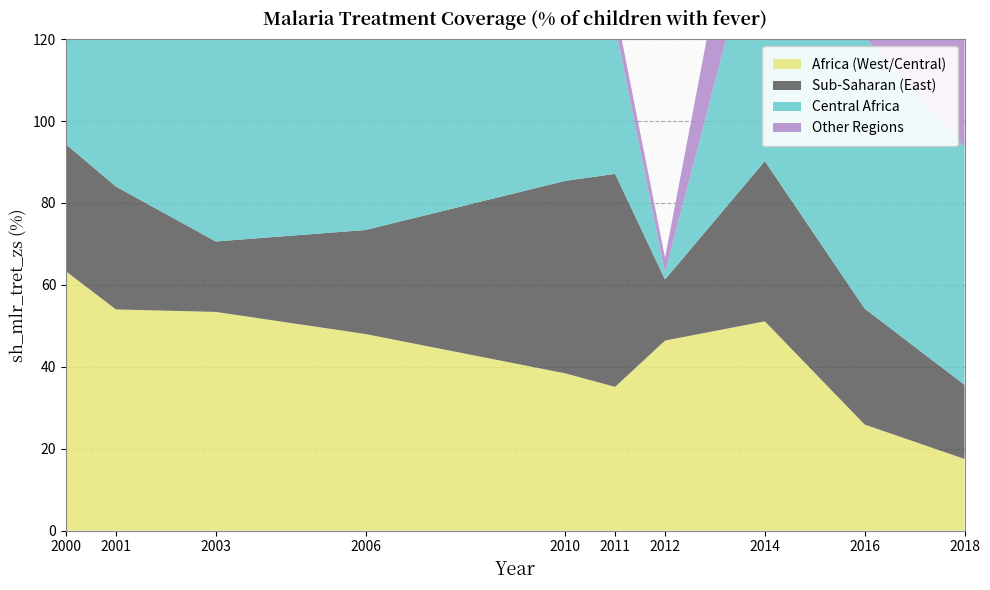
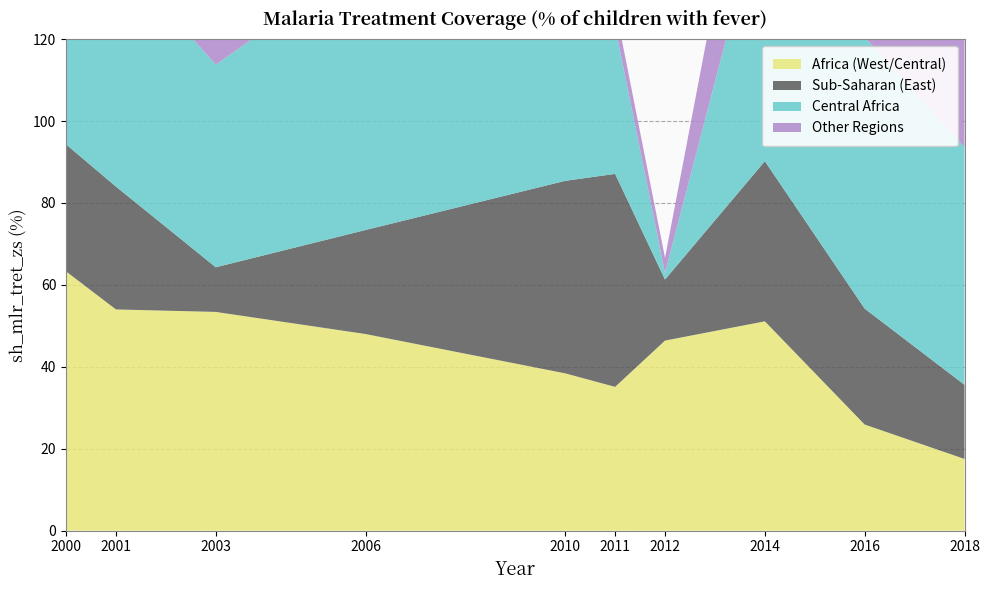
  {
    "Africa (West/Central)": {
      "2000": 63,
      "2001": 54,
      "2003": 53,
      "2006": 48,
      "2010": 38,
      "2011": 35,
      "2012": 46,
      "2014": 51,
      "2016": 26,
      "2018": 18
    },
    "Sub-Saharan (East)": {
      "2000": 31,
      "2001": 30,
-     "2003": 17,
+     "2003": 11,
      "2006": 25,
      "2010": 47,
      "2011": 52,
      "2012": 15,
      "2014": 39,
      "2016": 28,
      "2018": 18
    },
    "Central Africa": {
      "2003": 50,
      "2012": 2,
      "2016": 66,
      "2018": 58
    },
    "Other Regions": {
      "2012": 4
    }
  }
